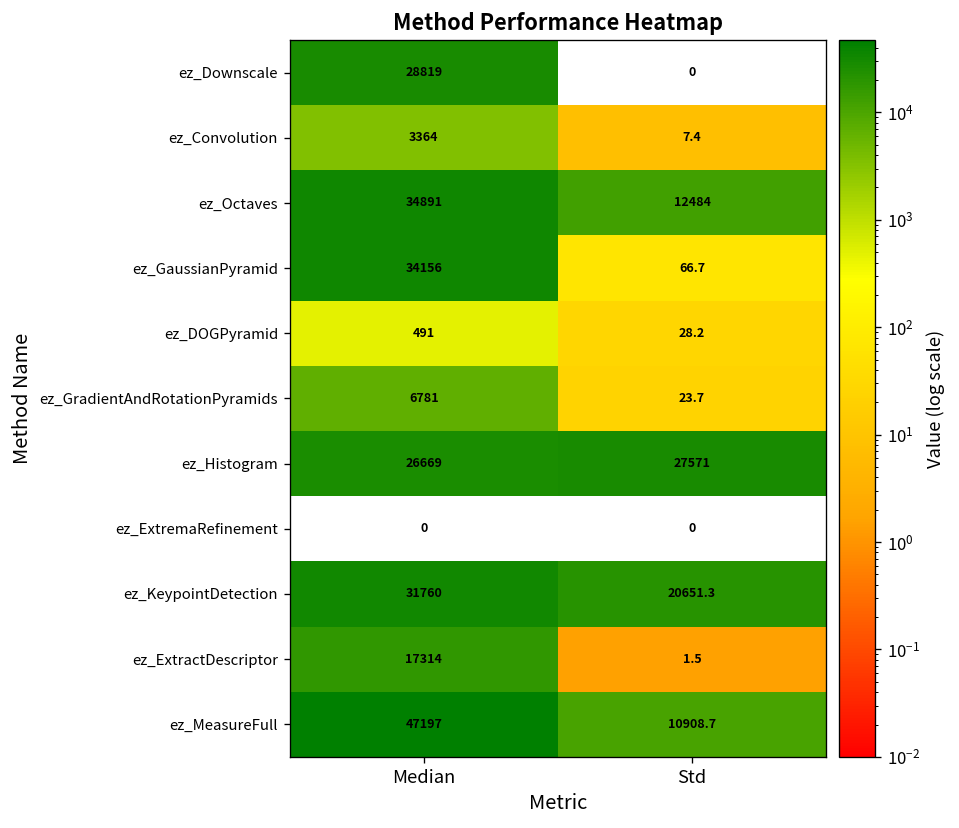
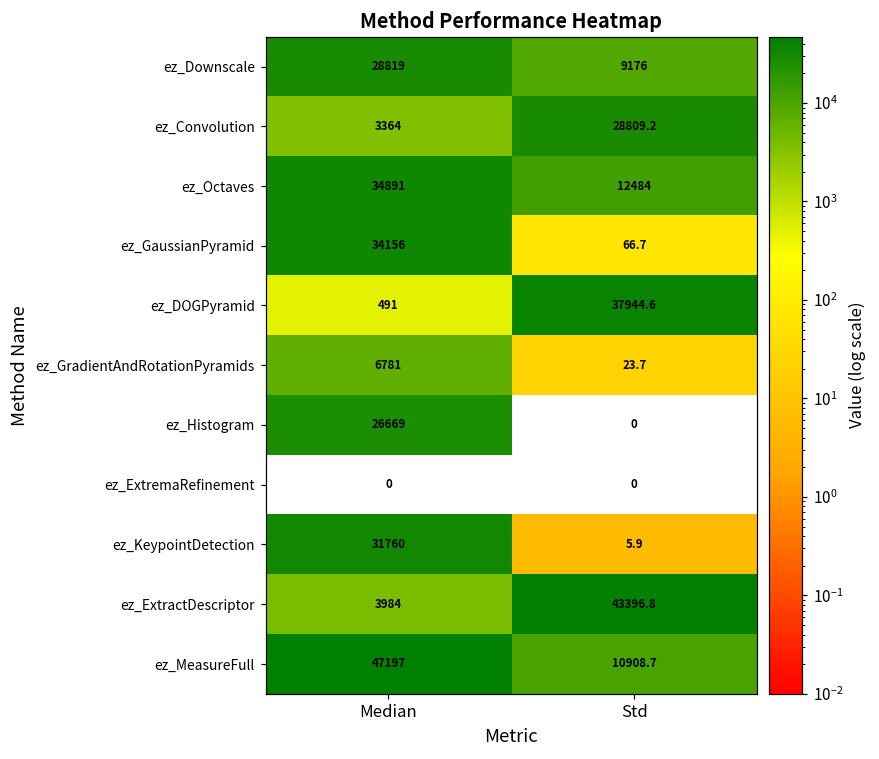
  {
    "ez_Downscale": {
      "Median": 28819,
-     "Std": 0
+     "Std": 9176
    },
    "ez_Convolution": {
      "Median": 3364,
-     "Std": 7.4
+     "Std": 28809.2
    },
    "ez_Octaves": {
      "Median": 34891,
      "Std": 12484
    },
    "ez_GaussianPyramid": {
      "Median": 34156,
      "Std": 66.7
    },
    "ez_DOGPyramid": {
      "Median": 491,
-     "Std": 28.2
+     "Std": 37944.6
    },
    "ez_GradientAndRotationPyramids": {
      "Median": 6781,
      "Std": 23.7
    },
    "ez_Histogram": {
      "Median": 26669,
-     "Std": 27571
+     "Std": 0
    },
    "ez_ExtremaRefinement": {
      "Median": 0,
      "Std": 0
    },
    "ez_KeypointDetection": {
      "Median": 31760,
-     "Std": 20651.3
+     "Std": 5.9
    },
    "ez_ExtractDescriptor": {
-     "Median": 17314,
-     "Std": 1.5
+     "Median": 3984,
+     "Std": 43396.8
    },
    "ez_MeasureFull": {
      "Median": 47197,
      "Std": 10908.7
    }
  }
